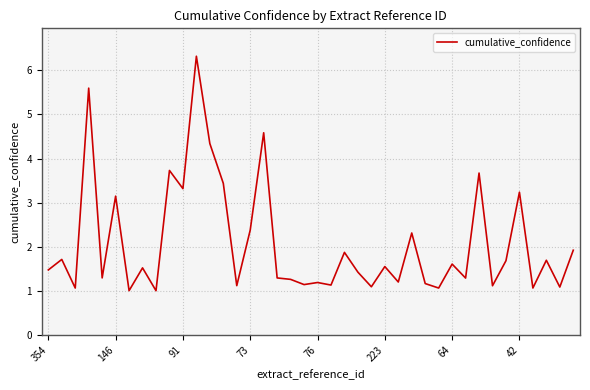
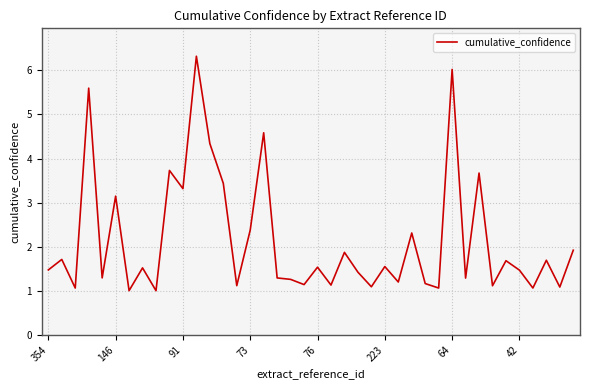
  {
    "354": 1.5,
    "146": 3.1,
    "91": 3.3,
    "73": 2.4,
-   "76": 1.2,
+   "76": 1.5,
    "223": 1.6,
-   "64": 1.6,
-   "42": 3.2
+   "64": 6.0,
+   "42": 1.5
  }
